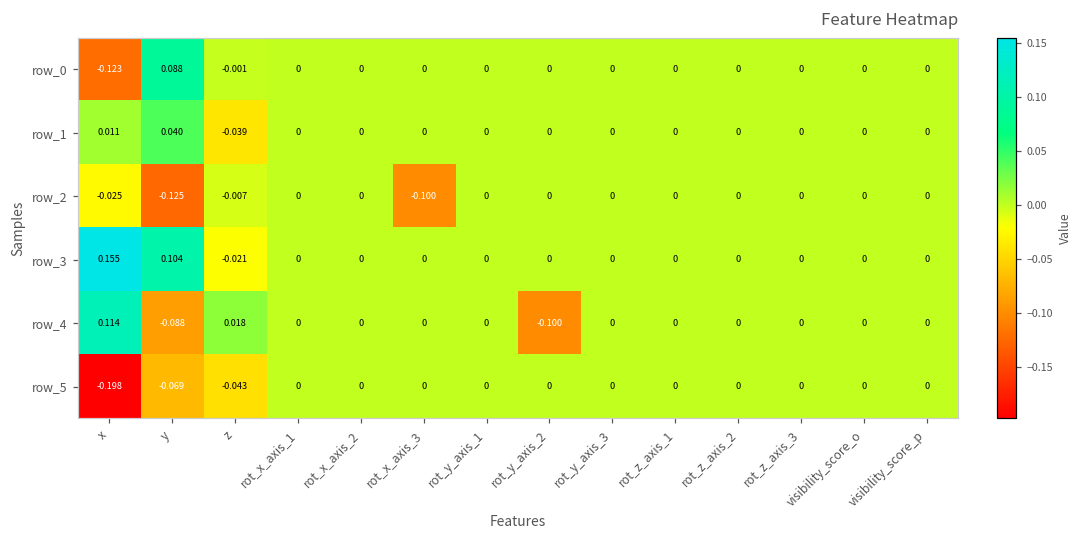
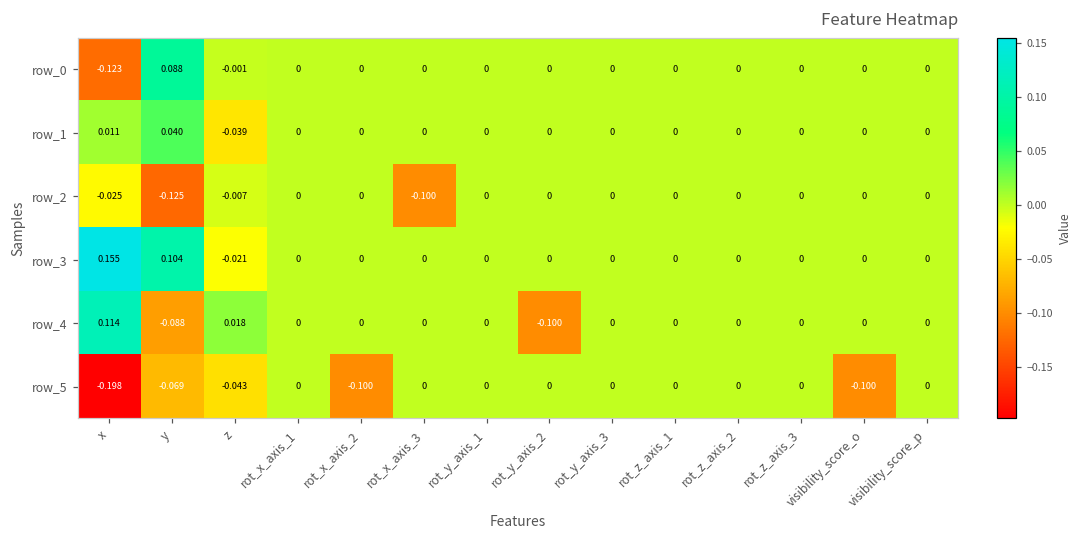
  {
    "row_0": {
      "x": -0.123,
      "y": 0.088,
      "z": -0.001,
      "rot_x_axis_1": 0,
      "rot_x_axis_2": 0,
      "rot_x_axis_3": 0,
      "rot_y_axis_1": 0,
      "rot_y_axis_2": 0,
      "rot_y_axis_3": 0,
      "rot_z_axis_1": 0,
      "rot_z_axis_2": 0,
      "rot_z_axis_3": 0,
      "visibility_score_o": 0,
      "visibility_score_p": 0
    },
    "row_1": {
      "x": 0.011,
      "y": 0.040,
      "z": -0.039,
      "rot_x_axis_1": 0,
      "rot_x_axis_2": 0,
      "rot_x_axis_3": 0,
      "rot_y_axis_1": 0,
      "rot_y_axis_2": 0,
      "rot_y_axis_3": 0,
      "rot_z_axis_1": 0,
      "rot_z_axis_2": 0,
      "rot_z_axis_3": 0,
      "visibility_score_o": 0,
      "visibility_score_p": 0
    },
    "row_2": {
      "x": -0.025,
      "y": -0.125,
      "z": -0.007,
      "rot_x_axis_1": 0,
      "rot_x_axis_2": 0,
      "rot_x_axis_3": -0.100,
      "rot_y_axis_1": 0,
      "rot_y_axis_2": 0,
      "rot_y_axis_3": 0,
      "rot_z_axis_1": 0,
      "rot_z_axis_2": 0,
      "rot_z_axis_3": 0,
      "visibility_score_o": 0,
      "visibility_score_p": 0
    },
    "row_3": {
      "x": 0.155,
      "y": 0.104,
      "z": -0.021,
      "rot_x_axis_1": 0,
      "rot_x_axis_2": 0,
      "rot_x_axis_3": 0,
      "rot_y_axis_1": 0,
      "rot_y_axis_2": 0,
      "rot_y_axis_3": 0,
      "rot_z_axis_1": 0,
      "rot_z_axis_2": 0,
      "rot_z_axis_3": 0,
      "visibility_score_o": 0,
      "visibility_score_p": 0
    },
    "row_4": {
      "x": 0.114,
      "y": -0.088,
      "z": 0.018,
      "rot_x_axis_1": 0,
      "rot_x_axis_2": 0,
      "rot_x_axis_3": 0,
      "rot_y_axis_1": 0,
      "rot_y_axis_2": -0.100,
      "rot_y_axis_3": 0,
      "rot_z_axis_1": 0,
      "rot_z_axis_2": 0,
      "rot_z_axis_3": 0,
      "visibility_score_o": 0,
      "visibility_score_p": 0
    },
    "row_5": {
      "x": -0.198,
      "y": -0.069,
      "z": -0.043,
      "rot_x_axis_1": 0,
-     "rot_x_axis_2": 0,
+     "rot_x_axis_2": -0.100,
      "rot_x_axis_3": 0,
      "rot_y_axis_1": 0,
      "rot_y_axis_2": 0,
      "rot_y_axis_3": 0,
      "rot_z_axis_1": 0,
      "rot_z_axis_2": 0,
      "rot_z_axis_3": 0,
-     "visibility_score_o": 0,
+     "visibility_score_o": -0.100,
      "visibility_score_p": 0
    }
  }
